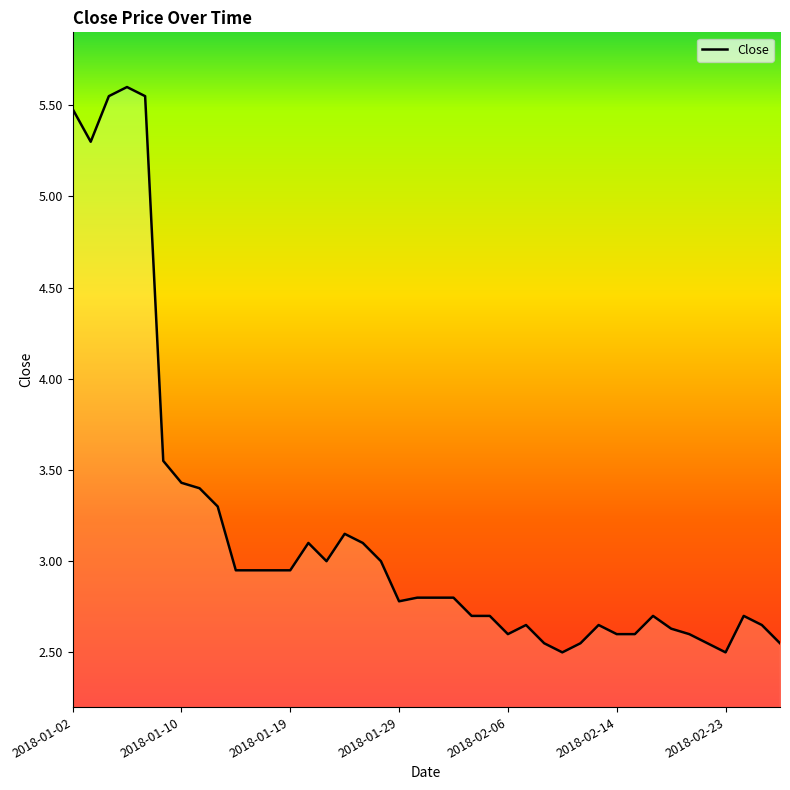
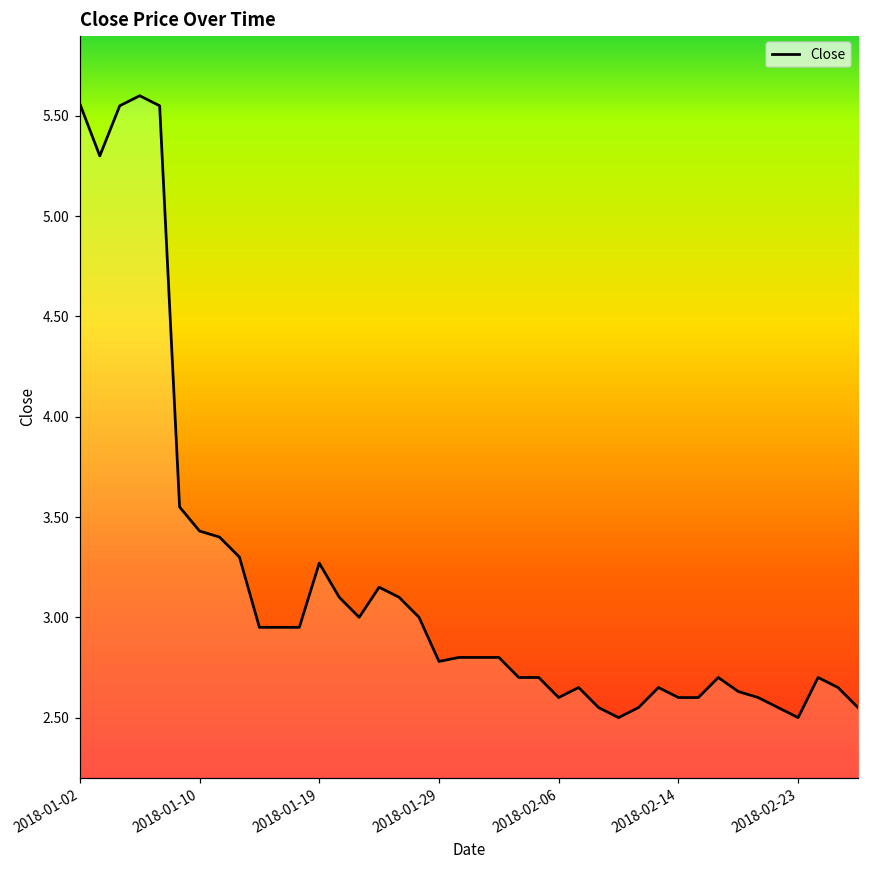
  {
-   "2018-01-02": 5.48,
+   "2018-01-02": 5.56,
    "2018-01-10": 3.43,
-   "2018-01-19": 2.95,
+   "2018-01-19": 3.27,
    "2018-01-29": 2.78,
    "2018-02-06": 2.60,
    "2018-02-14": 2.60,
    "2018-02-23": 2.50
  }
